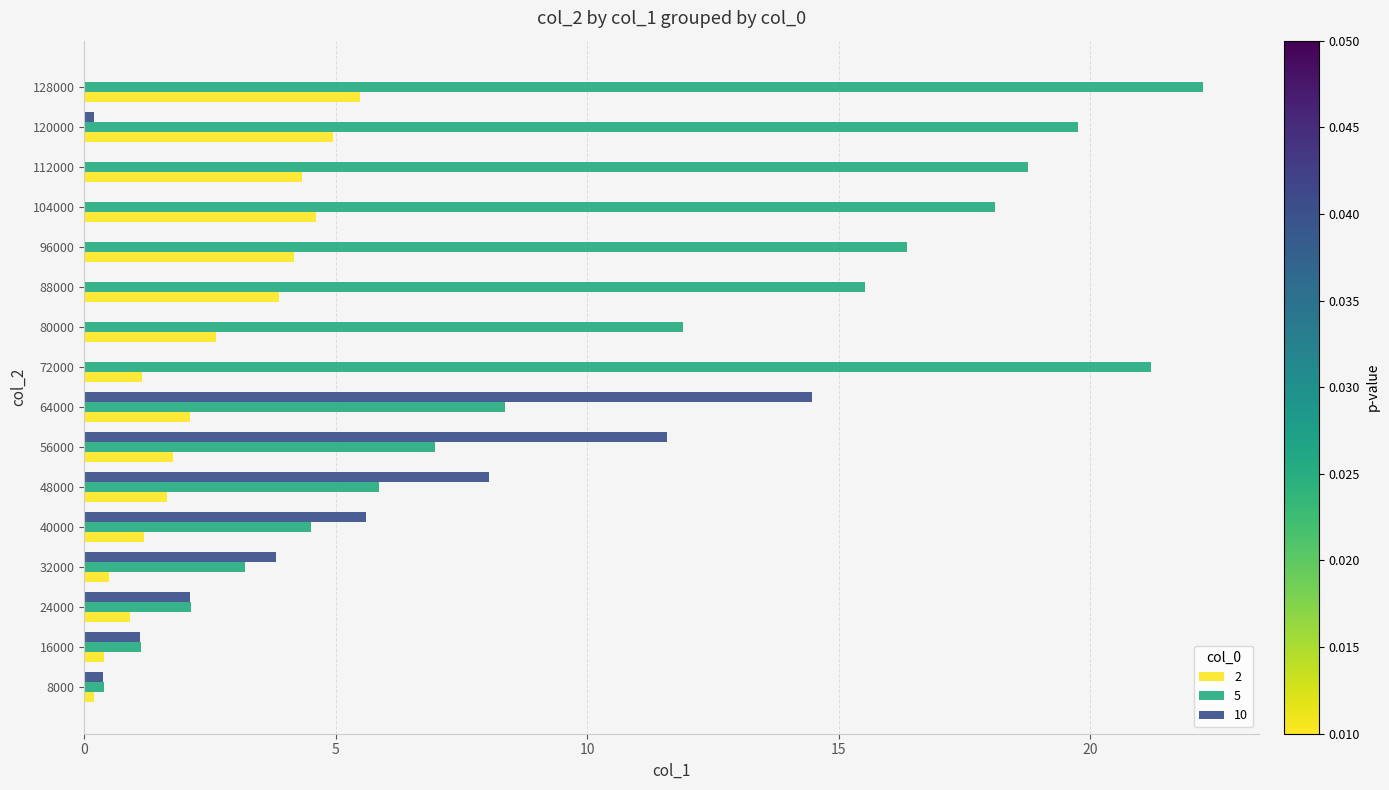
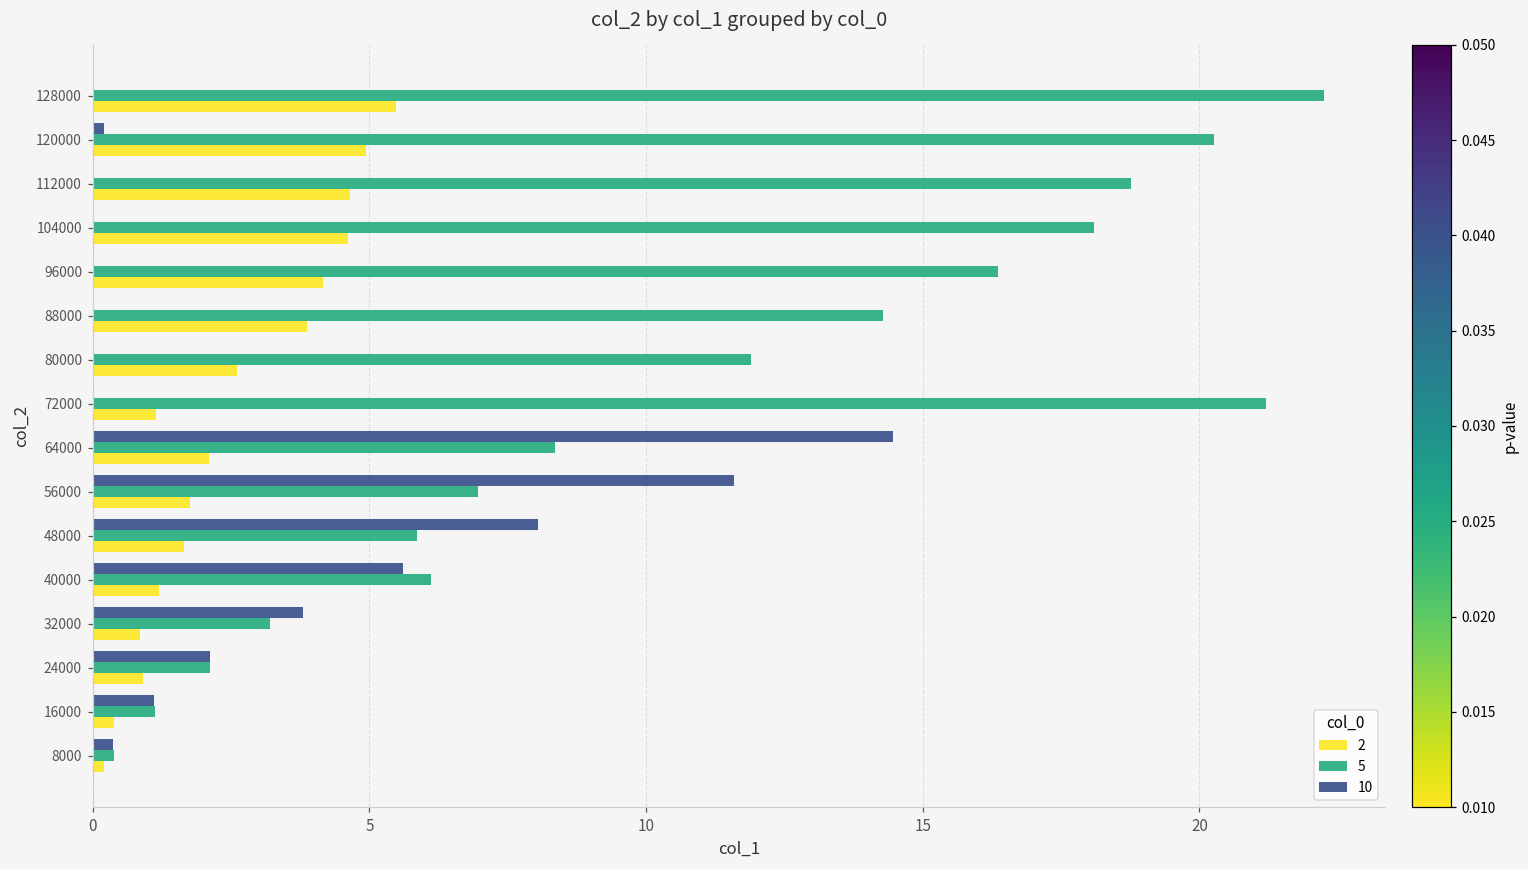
  {
    "2": {
      "128000": 5.5,
      "120000": 4.9,
-     "112000": 4.3,
+     "112000": 4.7,
      "104000": 4.6,
      "96000": 4.2,
      "88000": 3.9,
      "80000": 2.6,
      "72000": 1.1,
      "64000": 2.1,
      "56000": 1.8,
      "48000": 1.7,
      "40000": 1.2,
-     "32000": 0.5,
+     "32000": 0.9,
      "24000": 0.9,
      "16000": 0.4,
      "8000": 0.2
    },
    "5": {
      "128000": 22.2,
-     "120000": 19.8,
+     "120000": 20.3,
      "112000": 18.8,
      "104000": 18.1,
      "96000": 16.4,
-     "88000": 15.5,
+     "88000": 14.3,
      "80000": 11.9,
      "72000": 21.2,
      "64000": 8.4,
      "56000": 7.0,
      "48000": 5.9,
-     "40000": 4.5,
+     "40000": 6.1,
      "32000": 3.2,
      "24000": 2.1,
      "16000": 1.1,
      "8000": 0.4
    },
    "10": {
      "128000": 0.0,
      "120000": 0.2,
      "112000": 0.0,
      "104000": 0.0,
      "96000": 0.0,
      "88000": 0.0,
      "80000": 0.0,
      "72000": 0.0,
      "64000": 14.5,
      "56000": 11.6,
      "48000": 8.1,
      "40000": 5.6,
      "32000": 3.8,
      "24000": 2.1,
      "16000": 1.1,
      "8000": 0.4
    }
  }
